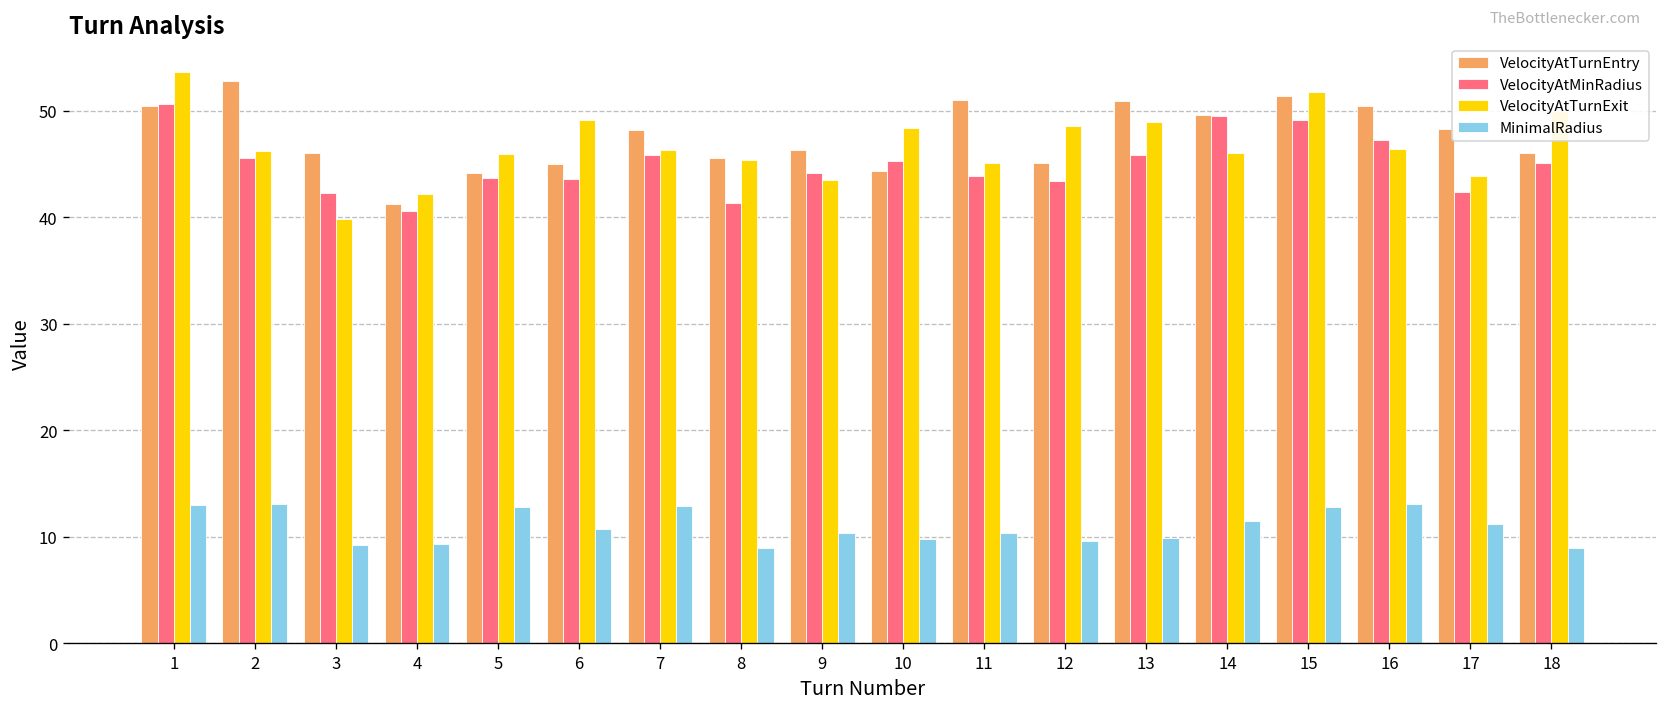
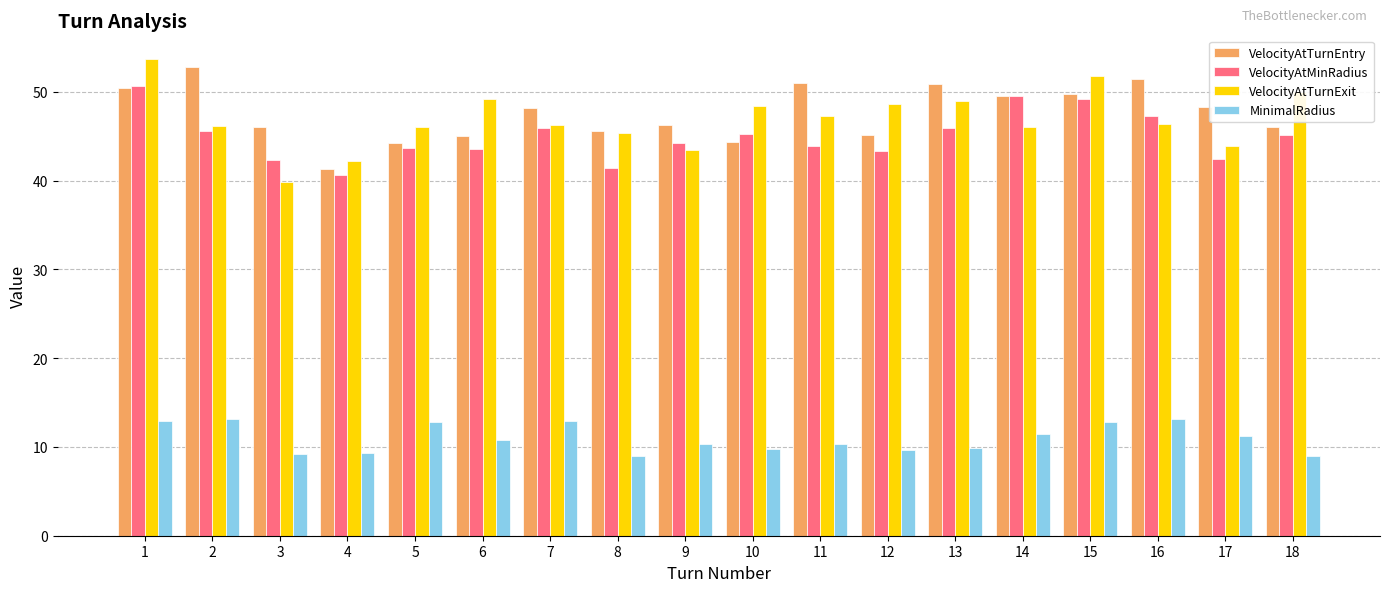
  {
    "VelocityAtTurnEntry": {
      "1": 51,
      "2": 53,
      "3": 46,
      "4": 41,
      "5": 44,
      "6": 45,
      "7": 48,
      "8": 46,
      "9": 46,
      "10": 44,
      "11": 51,
      "12": 45,
      "13": 51,
      "14": 50,
-     "15": 51,
-     "16": 51,
+     "15": 50,
+     "16": 52,
      "17": 48,
      "18": 46
    },
    "VelocityAtMinRadius": {
      "1": 51,
      "2": 46,
      "3": 42,
      "4": 41,
      "5": 44,
      "6": 44,
      "7": 46,
      "8": 41,
      "9": 44,
      "10": 45,
      "11": 44,
      "12": 43,
      "13": 46,
      "14": 50,
      "15": 49,
      "16": 47,
      "17": 42,
      "18": 45
    },
    "VelocityAtTurnExit": {
      "1": 54,
      "2": 46,
      "3": 40,
      "4": 42,
      "5": 46,
      "6": 49,
      "7": 46,
      "8": 45,
      "9": 44,
      "10": 48,
-     "11": 45,
+     "11": 47,
      "12": 49,
      "13": 49,
      "14": 46,
      "15": 52,
      "16": 46,
      "17": 44
    },
    "MinimalRadius": {
      "1": 13,
      "2": 13,
      "3": 9,
      "4": 9,
      "5": 13,
      "6": 11,
      "7": 13,
      "8": 9,
      "9": 10,
      "10": 10,
      "11": 10,
      "12": 10,
      "13": 10,
      "14": 11,
      "15": 13,
      "16": 13,
      "17": 11,
      "18": 9
    }
  }
